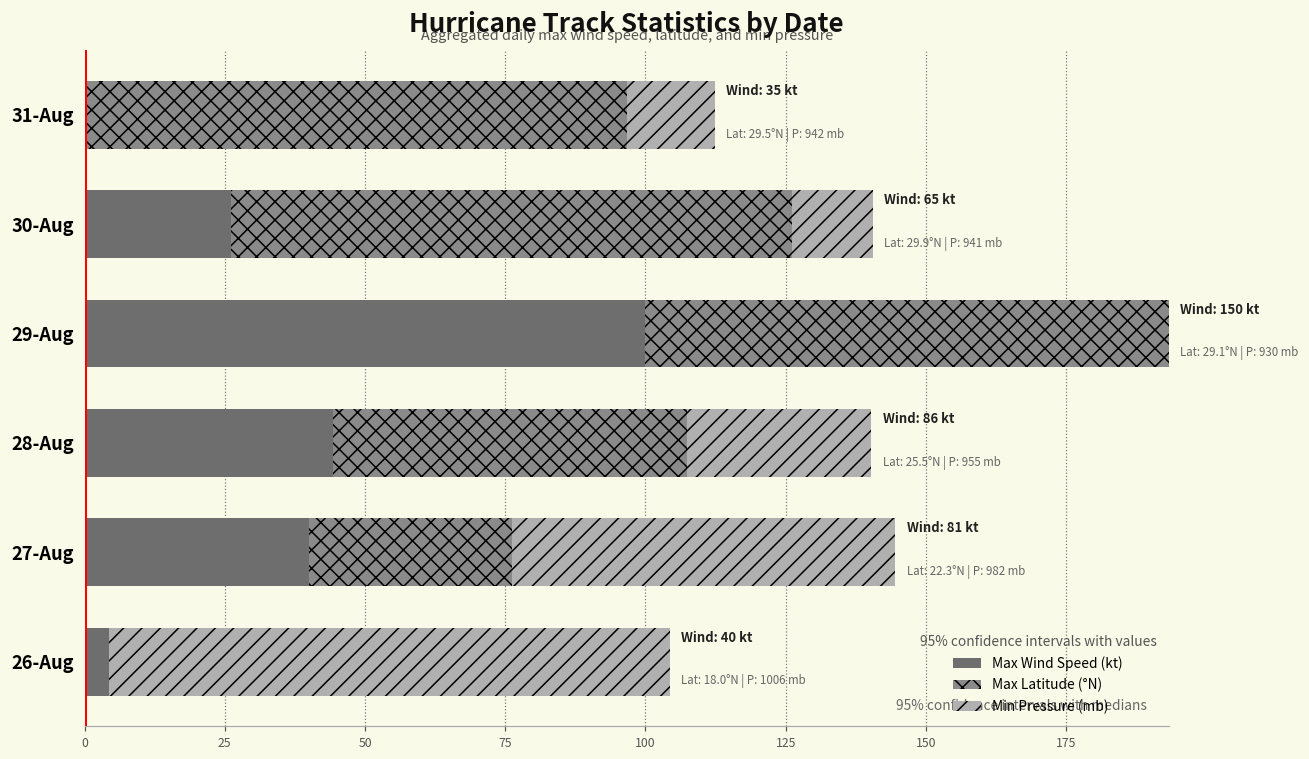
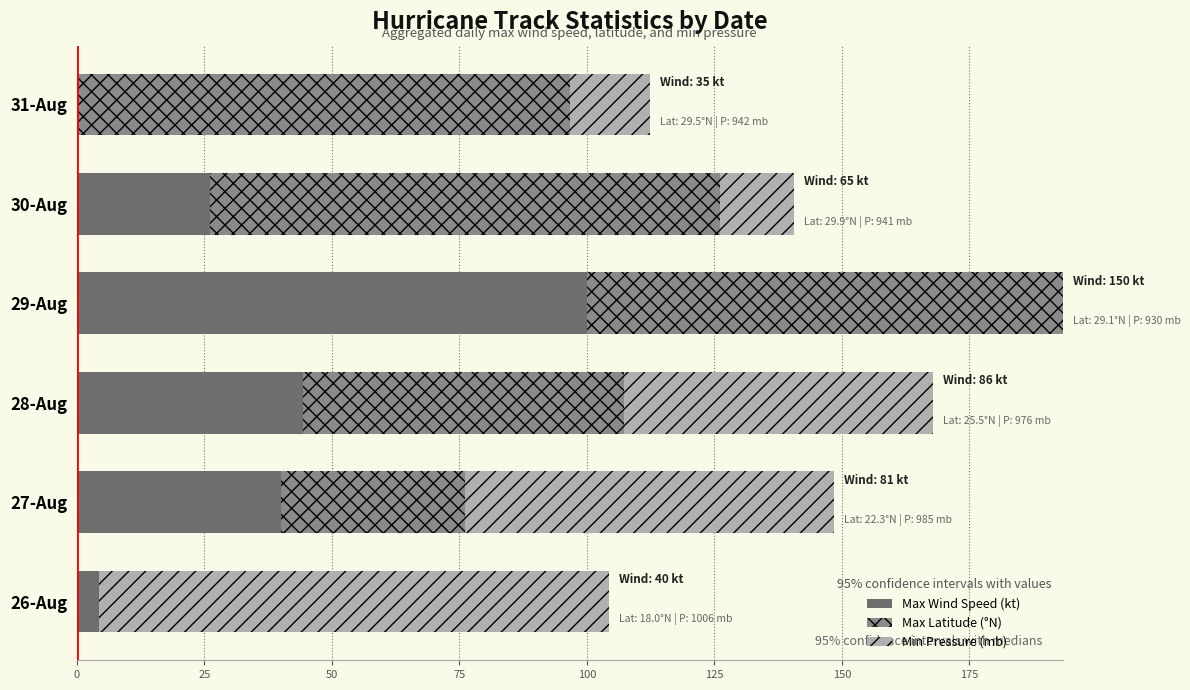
  {
    "Min Pressure (mb)": {
-     "28-Aug": 955,
-     "27-Aug": 982
+     "28-Aug": 976,
+     "27-Aug": 985
    }
  }
